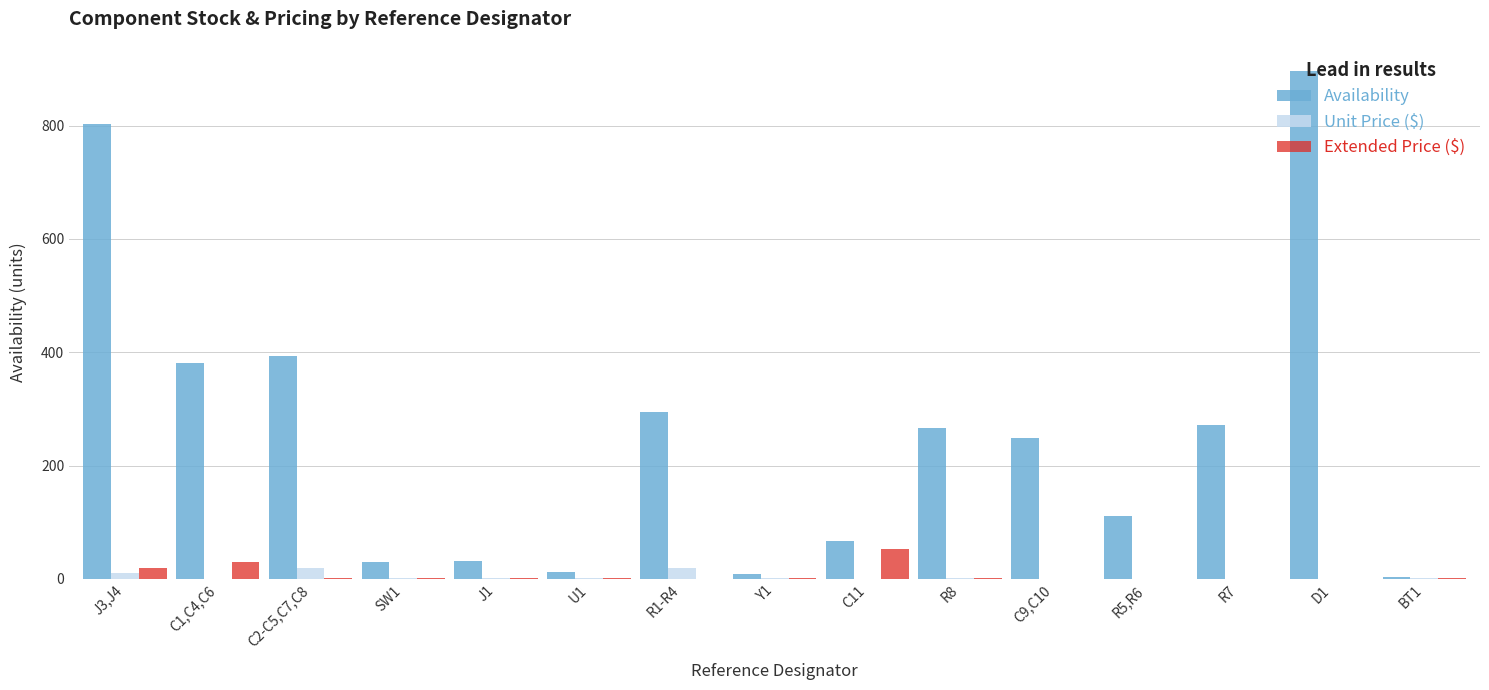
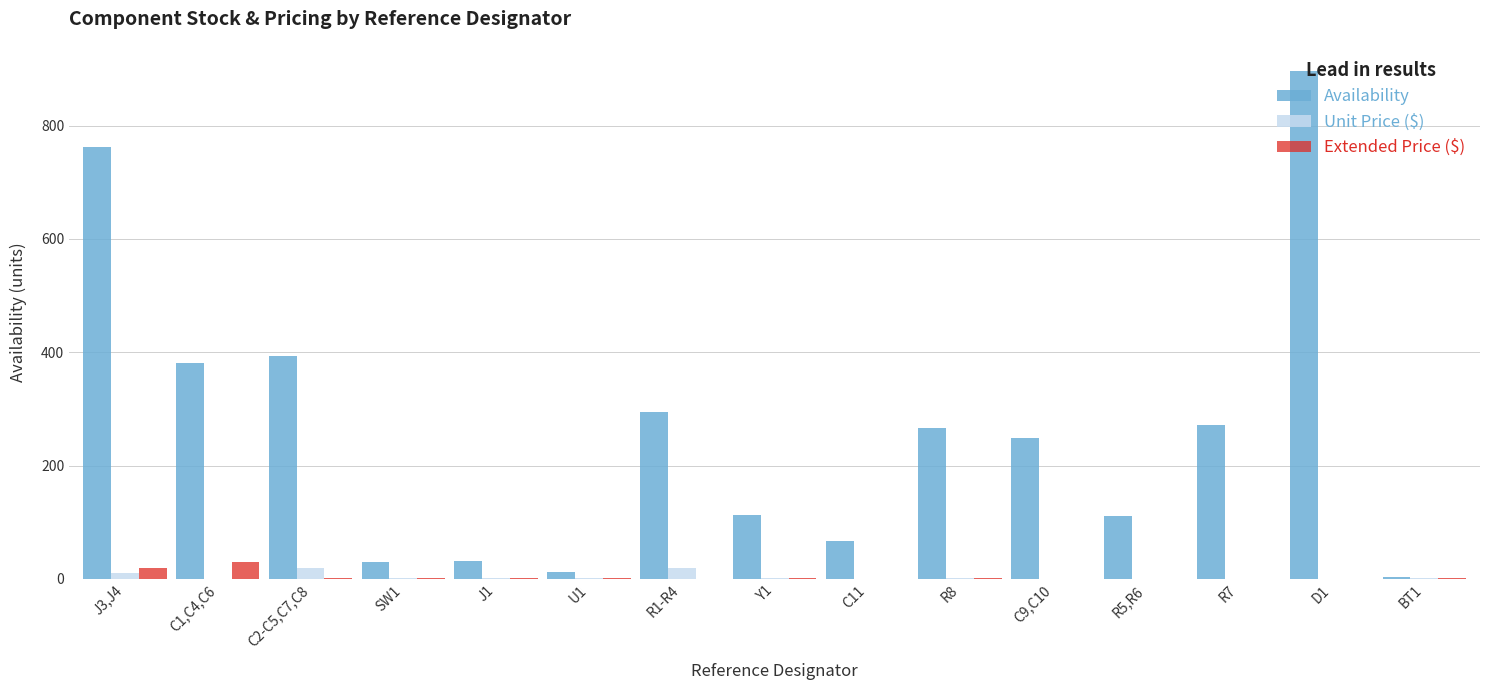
  {
    "Availability": {
-     "J3,J4": 800,
+     "J3,J4": 760,
      "C1,C4,C6": 380,
      "C2-C5,C7,C8": 390,
      "SW1": 30,
      "J1": 30,
      "U1": 10,
      "R1-R4": 300,
-     "Y1": 10,
+     "Y1": 110,
      "C11": 70,
      "R8": 270,
      "C9,C10": 250,
      "R5,R6": 110,
      "R7": 270,
      "D1": 900
    },
    "Unit Price ($)": {
      "J3,J4": 10,
      "C2-C5,C7,C8": 20,
      "R1-R4": 20
    },
    "Extended Price ($)": {
      "J3,J4": 20,
      "C1,C4,C6": 30,
-     "C11": 50
+     "C11": 0
    }
  }
